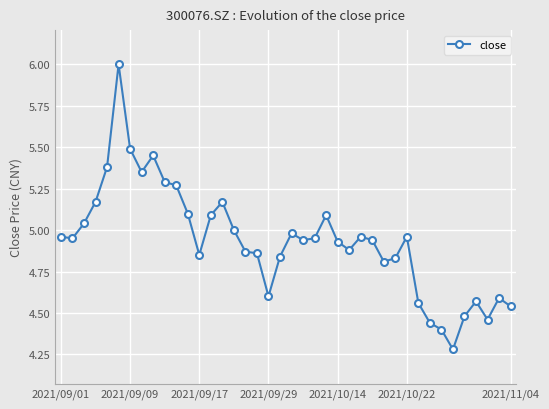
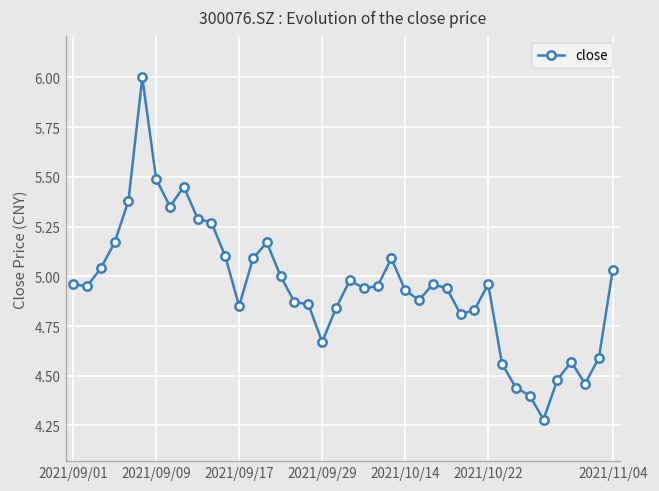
  {
    "2021/09/01": 4.96,
    "2021/09/09": 5.49,
    "2021/09/17": 4.85,
-   "2021/09/29": 4.60,
+   "2021/09/29": 4.67,
    "2021/10/14": 4.93,
    "2021/10/22": 4.96,
-   "2021/11/04": 4.54
+   "2021/11/04": 5.03
  }
